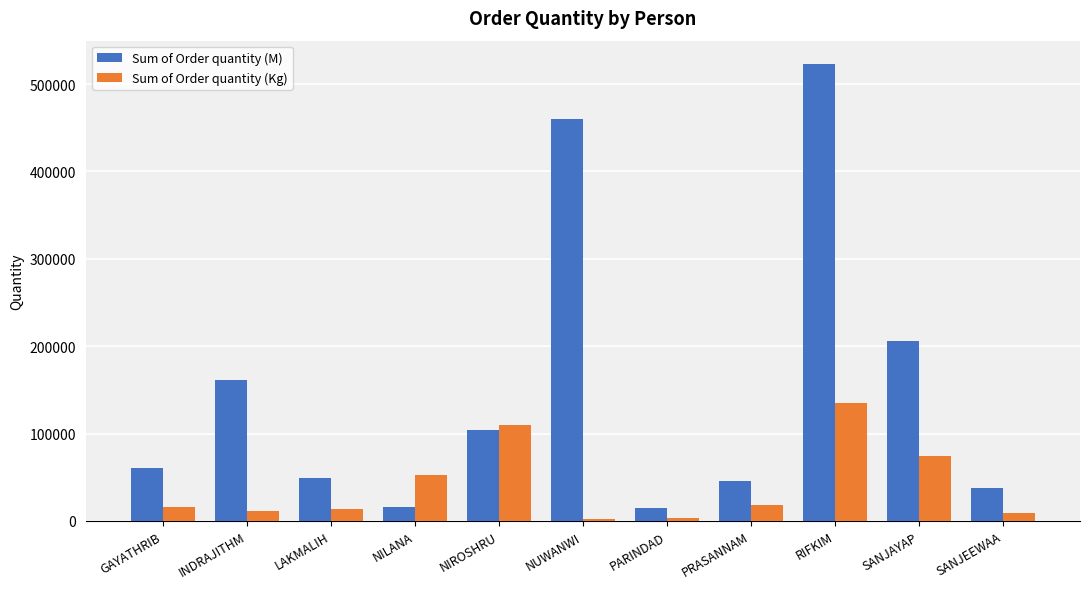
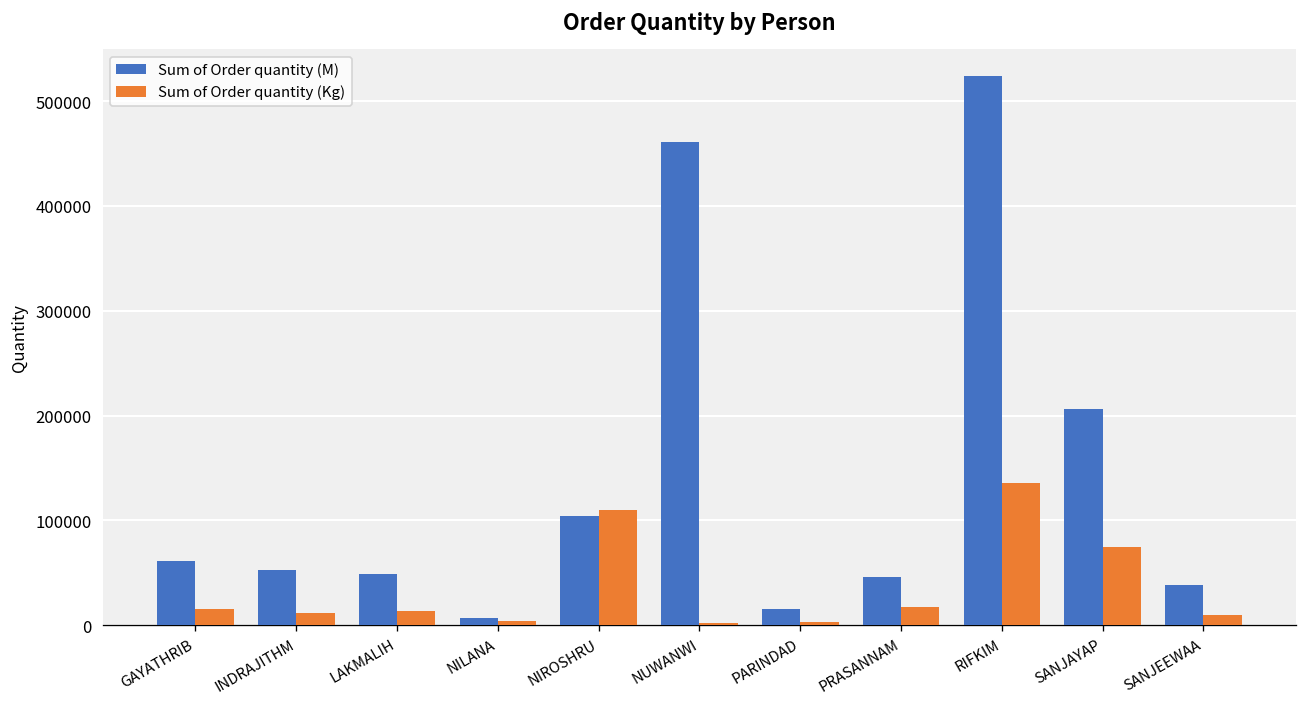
  {
    "Sum of Order quantity (M)": {
      "GAYATHRIB": 60000,
-     "INDRAJITHM": 160000,
+     "INDRAJITHM": 50000,
      "LAKMALIH": 50000,
-     "NILANA": 20000,
+     "NILANA": 10000,
      "NIROSHRU": 100000,
      "NUWANWI": 460000,
      "PARINDAD": 20000,
      "PRASANNAM": 50000,
      "RIFKIM": 520000,
      "SANJAYAP": 210000,
      "SANJEEWAA": 40000
    },
    "Sum of Order quantity (Kg)": {
      "GAYATHRIB": 20000,
      "INDRAJITHM": 10000,
      "LAKMALIH": 10000,
-     "NILANA": 50000,
+     "NILANA": 0,
      "NIROSHRU": 110000,
      "PARINDAD": 0,
      "PRASANNAM": 20000,
      "RIFKIM": 140000,
      "SANJAYAP": 70000,
      "SANJEEWAA": 10000
    }
  }
